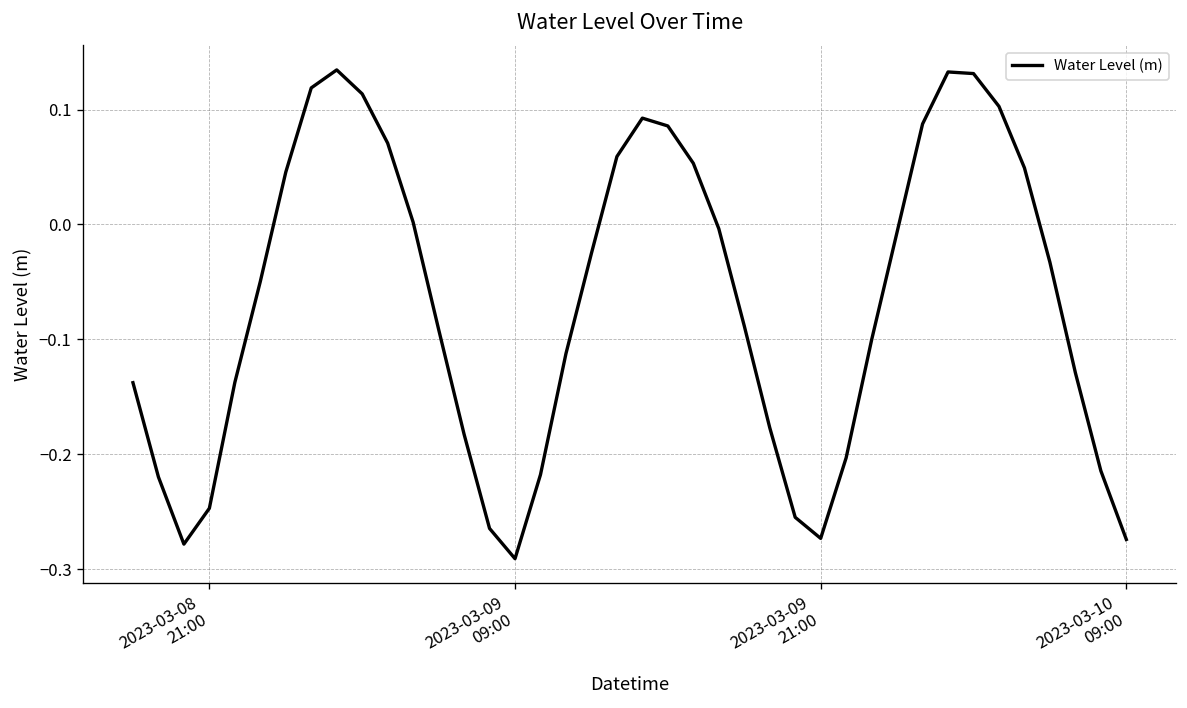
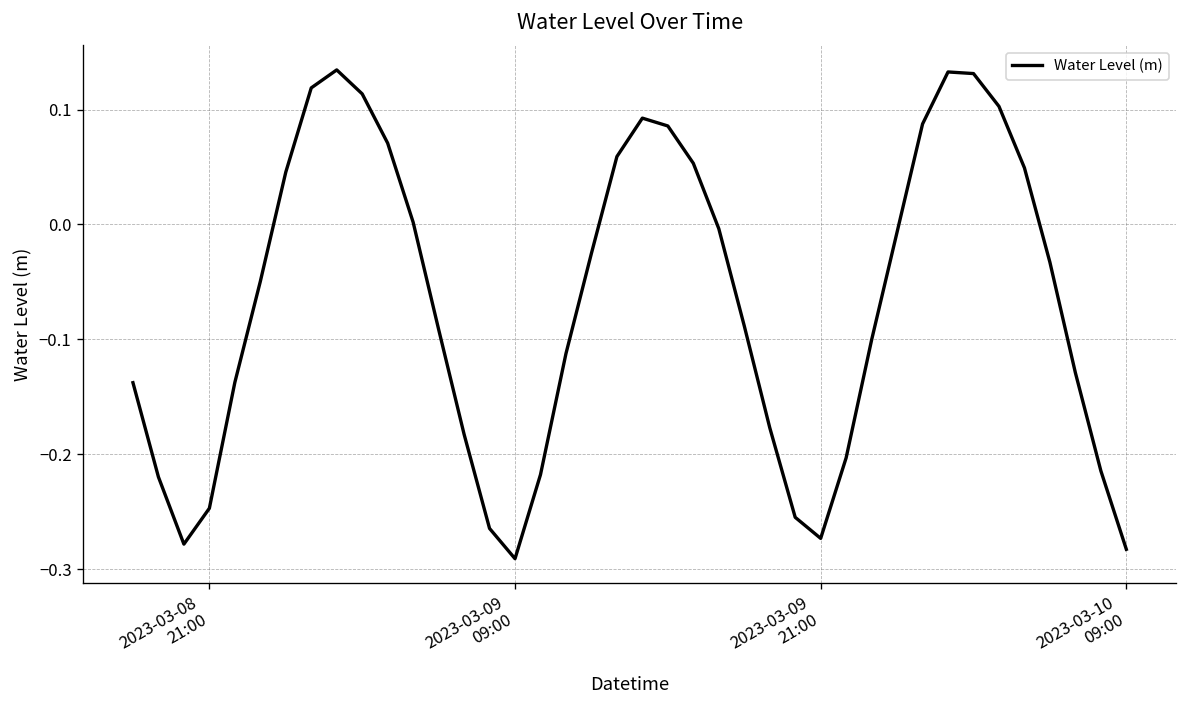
  {
    "2023-03-08 21:00": -0.25,
    "2023-03-09 09:00": -0.29,
    "2023-03-09 21:00": -0.27,
-   "2023-03-10 09:00": -0.27
+   "2023-03-10 09:00": -0.28
  }
